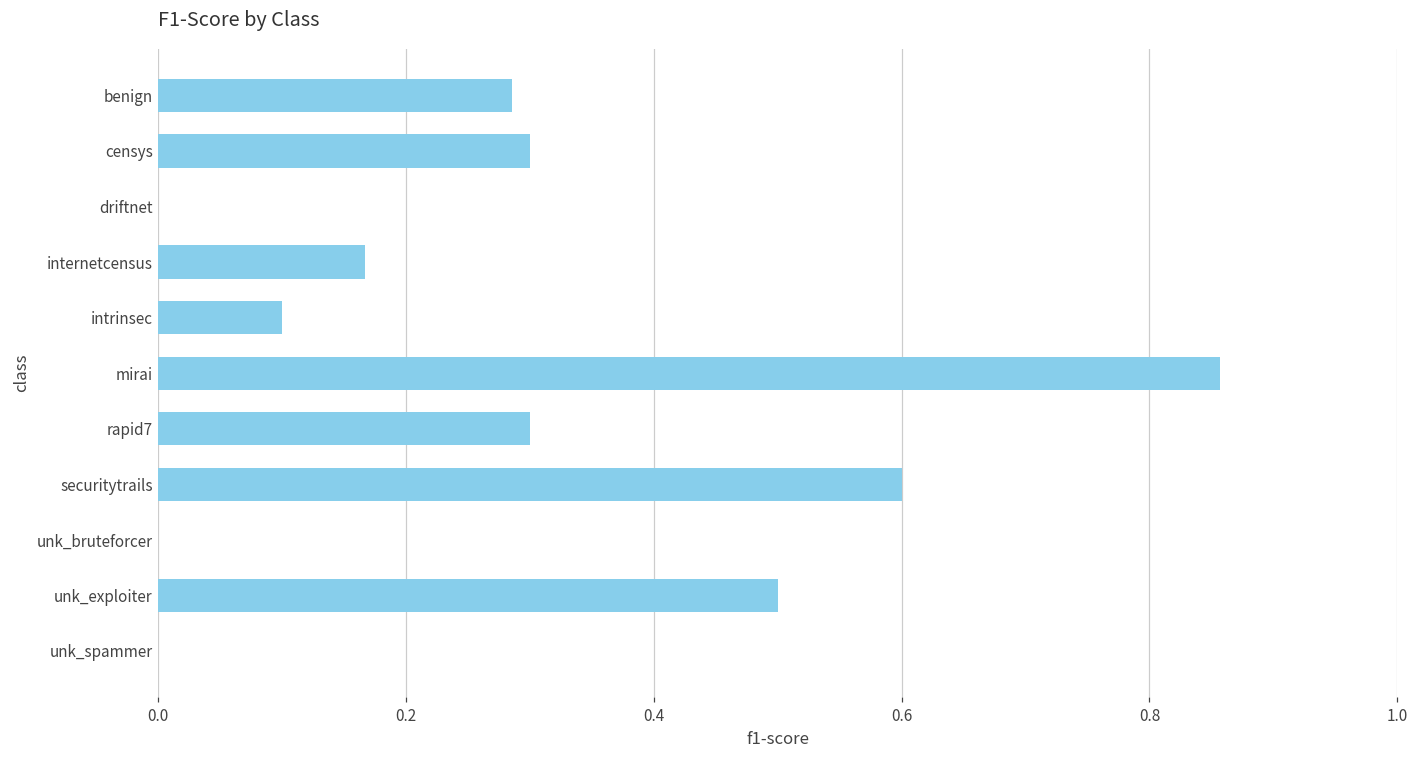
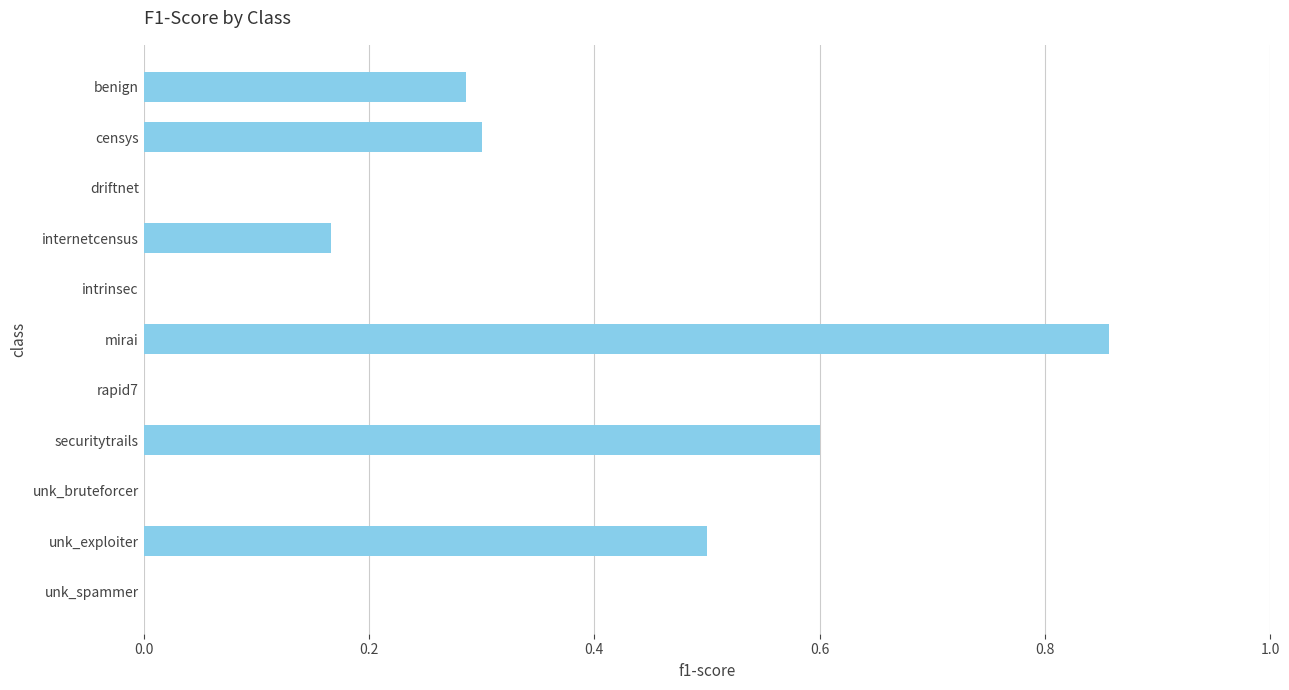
  {
    "benign": 0.286,
    "censys": 0.3,
    "driftnet": 0.0,
    "internetcensus": 0.167,
-   "intrinsec": 0.1,
+   "intrinsec": 0.0,
    "mirai": 0.857,
-   "rapid7": 0.3,
+   "rapid7": 0.0,
    "securitytrails": 0.6,
    "unk_bruteforcer": 0.0,
    "unk_exploiter": 0.5,
    "unk_spammer": 0.0
  }
